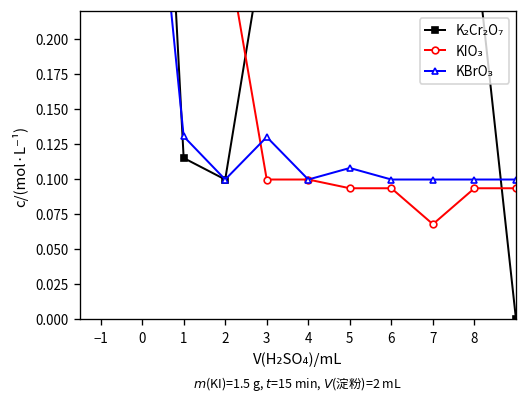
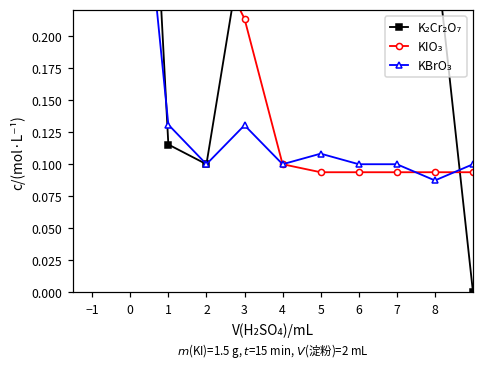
  {
    "K₂Cr₂O₇": {
      "1": 0.115
    },
    "KIO₃": {
-     "3": 0.100,
+     "3": 0.213,
      "5": 0.094,
      "6": 0.094,
-     "7": 0.068,
+     "7": 0.094,
      "8": 0.094
    },
    "KBrO₃": {
      "1": 0.131,
      "3": 0.130,
      "5": 0.108,
      "6": 0.100,
      "7": 0.100,
-     "8": 0.100
+     "8": 0.087
    }
  }
